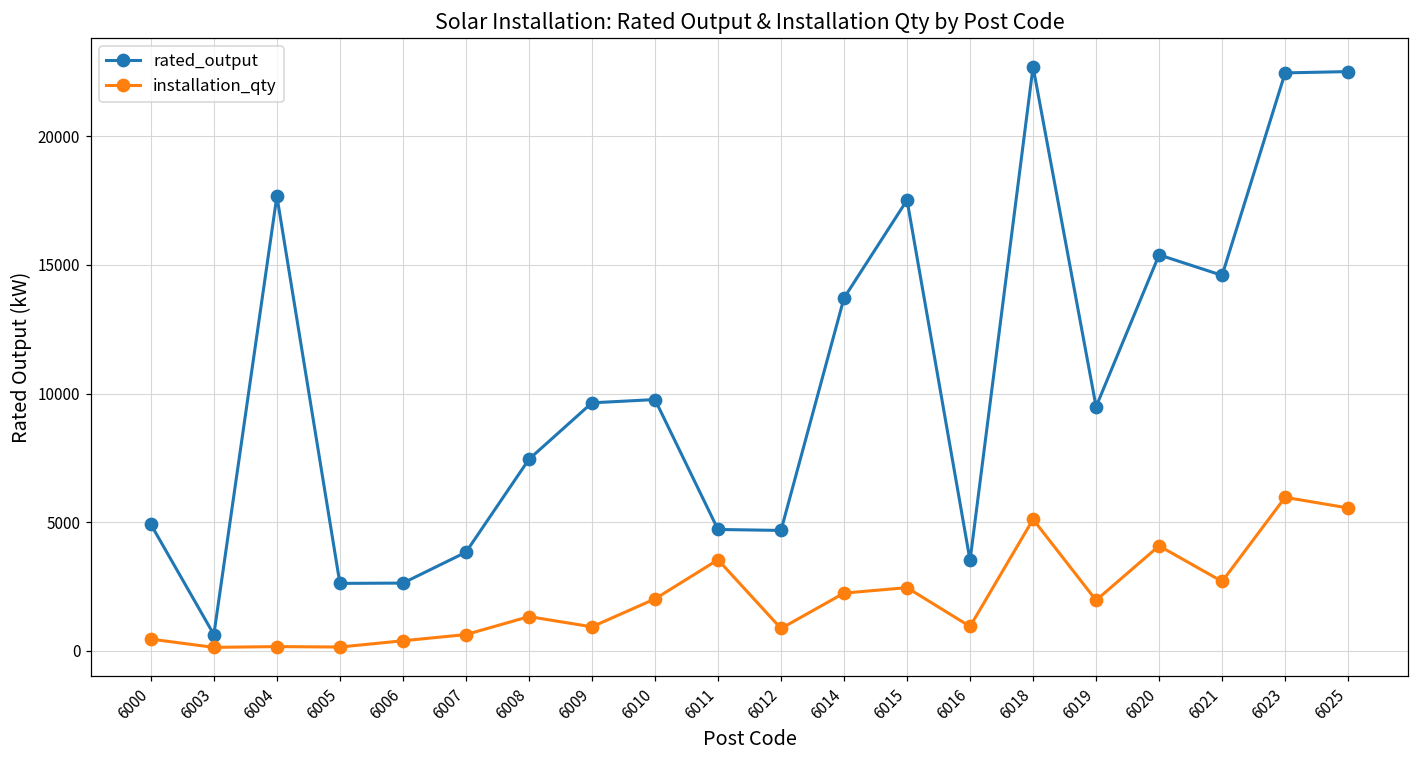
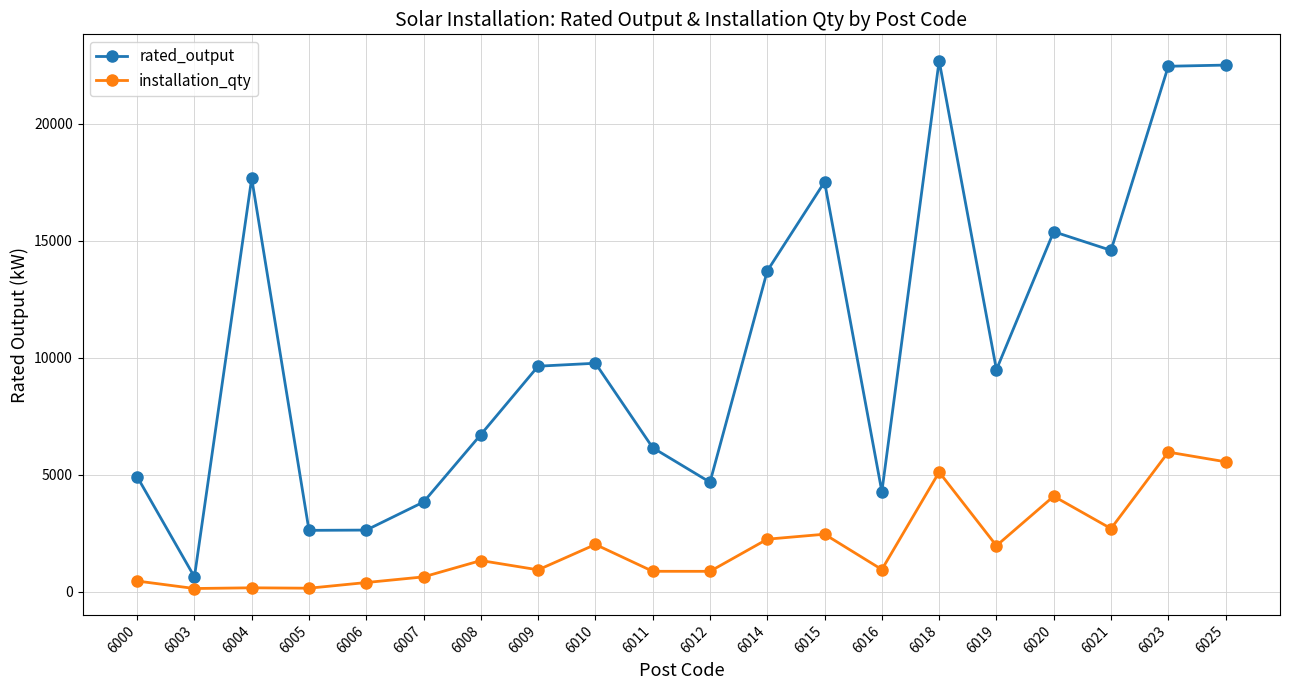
  {
    "rated_output": {
      "6000": 4900,
      "6003": 600,
      "6004": 17700,
      "6005": 2600,
      "6006": 2600,
      "6007": 3800,
-     "6008": 7400,
+     "6008": 6700,
      "6009": 9600,
      "6010": 9800,
-     "6011": 4700,
+     "6011": 6200,
      "6012": 4700,
      "6014": 13700,
      "6015": 17500,
-     "6016": 3500,
+     "6016": 4300,
      "6018": 22700,
      "6019": 9500,
      "6020": 15400,
      "6021": 14600,
      "6023": 22500,
      "6025": 22500
    },
    "installation_qty": {
      "6000": 500,
      "6003": 100,
      "6004": 200,
      "6005": 200,
      "6006": 400,
      "6007": 600,
      "6008": 1300,
      "6009": 900,
      "6010": 2000,
-     "6011": 3500,
+     "6011": 900,
      "6012": 900,
      "6014": 2200,
      "6015": 2500,
      "6016": 1000,
      "6018": 5100,
      "6019": 2000,
      "6020": 4100,
      "6021": 2700,
      "6023": 6000,
      "6025": 5600
    }
  }
